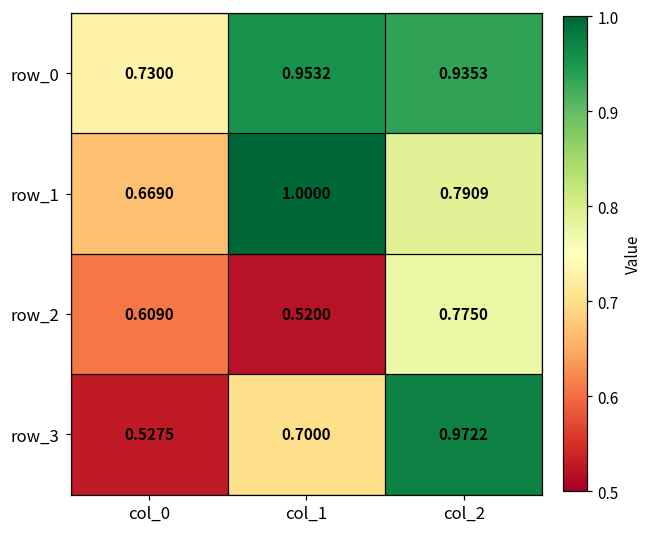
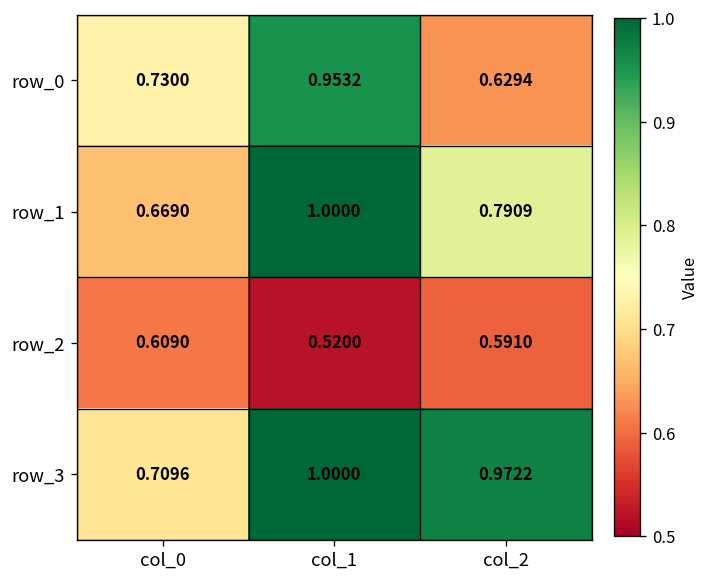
  {
    "row_0": {
      "col_0": 0.7300,
      "col_1": 0.9532,
-     "col_2": 0.9353
+     "col_2": 0.6294
    },
    "row_1": {
      "col_0": 0.6690,
      "col_1": 1.0000,
      "col_2": 0.7909
    },
    "row_2": {
      "col_0": 0.6090,
      "col_1": 0.5200,
-     "col_2": 0.7750
+     "col_2": 0.5910
    },
    "row_3": {
-     "col_0": 0.5275,
-     "col_1": 0.7000,
+     "col_0": 0.7096,
+     "col_1": 1.0000,
      "col_2": 0.9722
    }
  }
